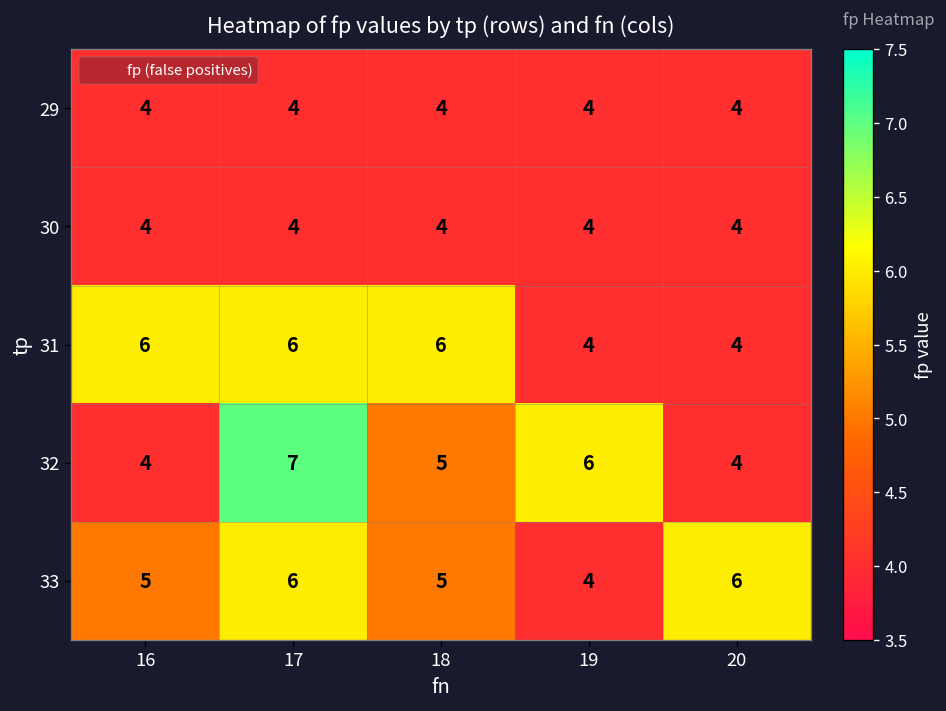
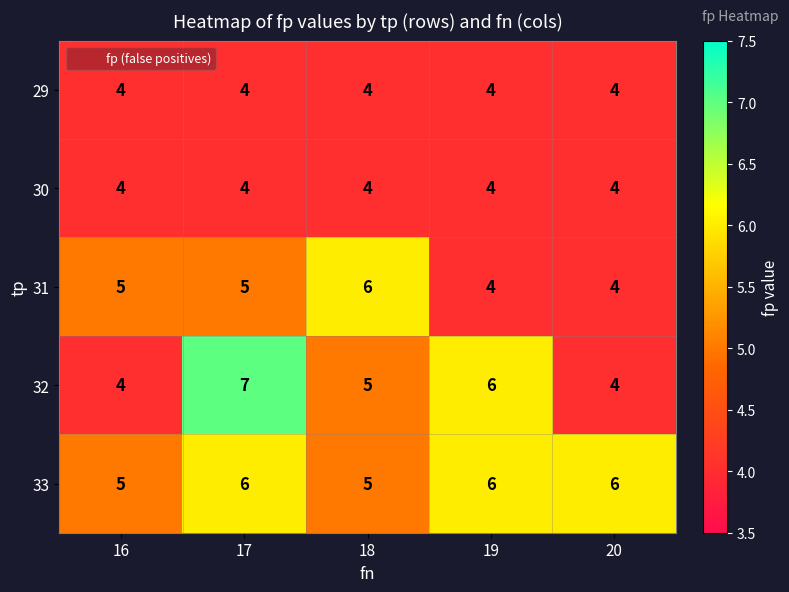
  {
    "29": {
      "16": 4,
      "17": 4,
      "18": 4,
      "19": 4,
      "20": 4
    },
    "30": {
      "16": 4,
      "17": 4,
      "18": 4,
      "19": 4,
      "20": 4
    },
    "31": {
-     "16": 6,
-     "17": 6,
+     "16": 5,
+     "17": 5,
      "18": 6,
      "19": 4,
      "20": 4
    },
    "32": {
      "16": 4,
      "17": 7,
      "18": 5,
      "19": 6,
      "20": 4
    },
    "33": {
      "16": 5,
      "17": 6,
      "18": 5,
-     "19": 4,
+     "19": 6,
      "20": 6
    }
  }
